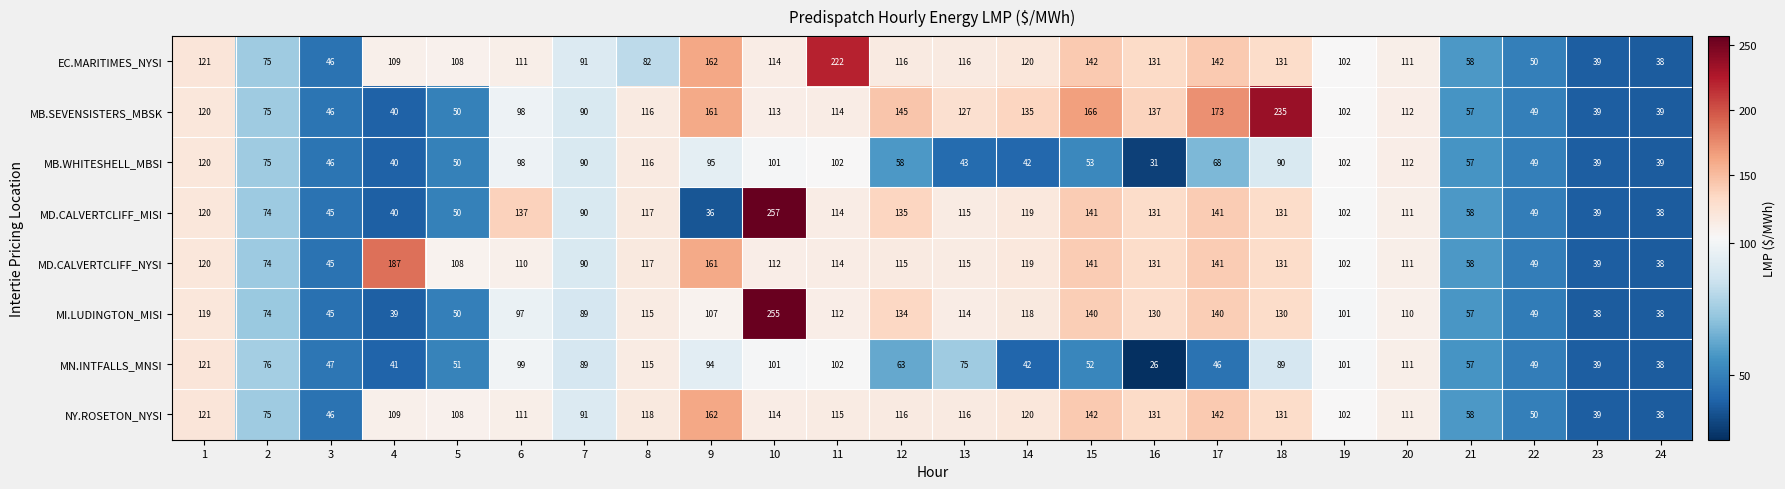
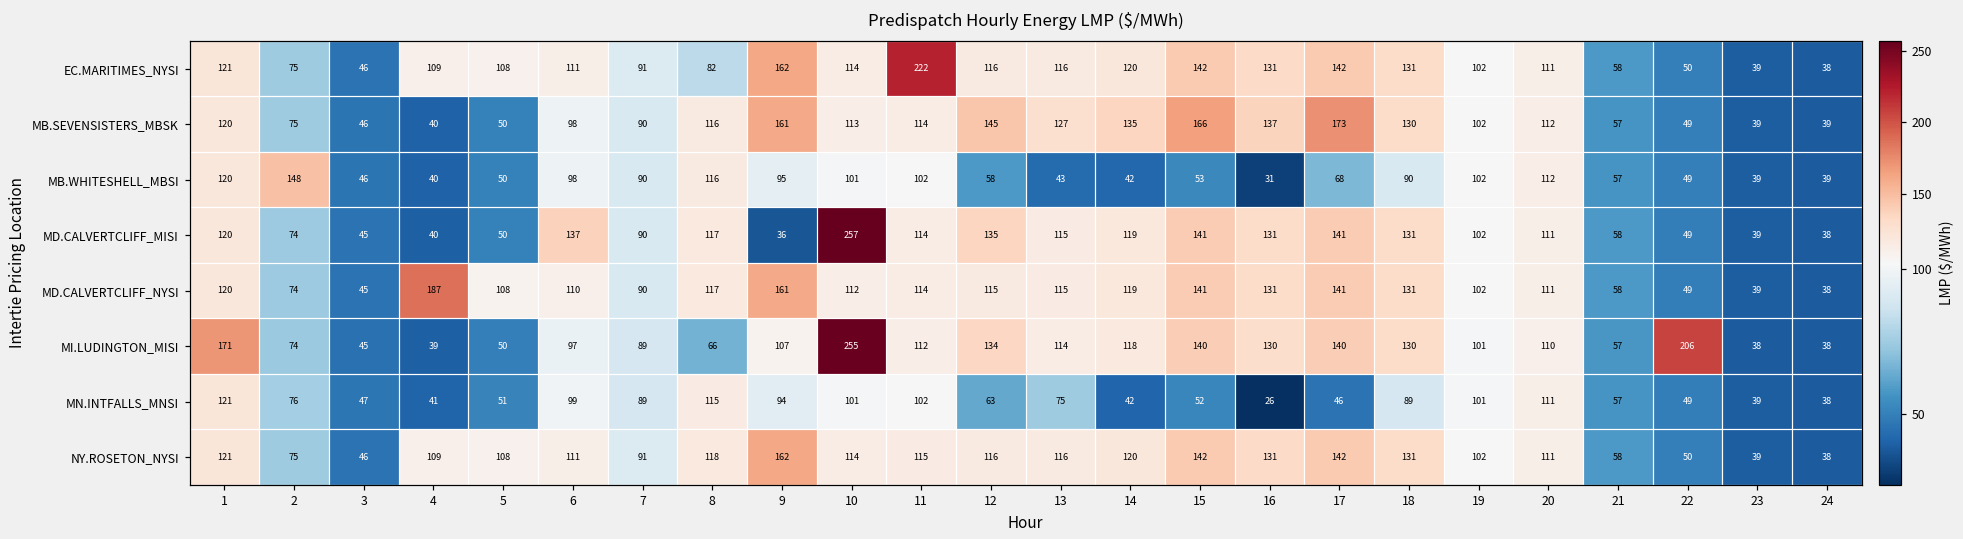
  {
    "EC.MARITIMES_NYSI": {
      "1": 121,
      "2": 75,
      "3": 46,
      "4": 109,
      "5": 108,
      "6": 111,
      "7": 91,
      "8": 82,
      "9": 162,
      "10": 114,
      "11": 222,
      "12": 116,
      "13": 116,
      "14": 120,
      "15": 142,
      "16": 131,
      "17": 142,
      "18": 131,
      "19": 102,
      "20": 111,
      "21": 58,
      "22": 50,
      "23": 39,
      "24": 38
    },
    "MB.SEVENSISTERS_MBSK": {
      "1": 120,
      "2": 75,
      "3": 46,
      "4": 40,
      "5": 50,
      "6": 98,
      "7": 90,
      "8": 116,
      "9": 161,
      "10": 113,
      "11": 114,
      "12": 145,
      "13": 127,
      "14": 135,
      "15": 166,
      "16": 137,
      "17": 173,
-     "18": 235,
+     "18": 130,
      "19": 102,
      "20": 112,
      "21": 57,
      "22": 49,
      "23": 39,
      "24": 39
    },
    "MB.WHITESHELL_MBSI": {
      "1": 120,
-     "2": 75,
+     "2": 148,
      "3": 46,
      "4": 40,
      "5": 50,
      "6": 98,
      "7": 90,
      "8": 116,
      "9": 95,
      "10": 101,
      "11": 102,
      "12": 58,
      "13": 43,
      "14": 42,
      "15": 53,
      "16": 31,
      "17": 68,
      "18": 90,
      "19": 102,
      "20": 112,
      "21": 57,
      "22": 49,
      "23": 39,
      "24": 39
    },
    "MD.CALVERTCLIFF_MISI": {
      "1": 120,
      "2": 74,
      "3": 45,
      "4": 40,
      "5": 50,
      "6": 137,
      "7": 90,
      "8": 117,
      "9": 36,
      "10": 257,
      "11": 114,
      "12": 135,
      "13": 115,
      "14": 119,
      "15": 141,
      "16": 131,
      "17": 141,
      "18": 131,
      "19": 102,
      "20": 111,
      "21": 58,
      "22": 49,
      "23": 39,
      "24": 38
    },
    "MD.CALVERTCLIFF_NYSI": {
      "1": 120,
      "2": 74,
      "3": 45,
      "4": 187,
      "5": 108,
      "6": 110,
      "7": 90,
      "8": 117,
      "9": 161,
      "10": 112,
      "11": 114,
      "12": 115,
      "13": 115,
      "14": 119,
      "15": 141,
      "16": 131,
      "17": 141,
      "18": 131,
      "19": 102,
      "20": 111,
      "21": 58,
      "22": 49,
      "23": 39,
      "24": 38
    },
    "MI.LUDINGTON_MISI": {
-     "1": 119,
+     "1": 171,
      "2": 74,
      "3": 45,
      "4": 39,
      "5": 50,
      "6": 97,
      "7": 89,
-     "8": 115,
+     "8": 66,
      "9": 107,
      "10": 255,
      "11": 112,
      "12": 134,
      "13": 114,
      "14": 118,
      "15": 140,
      "16": 130,
      "17": 140,
      "18": 130,
      "19": 101,
      "20": 110,
      "21": 57,
-     "22": 49,
+     "22": 206,
      "23": 38,
      "24": 38
    },
    "MN.INTFALLS_MNSI": {
      "1": 121,
      "2": 76,
      "3": 47,
      "4": 41,
      "5": 51,
      "6": 99,
      "7": 89,
      "8": 115,
      "9": 94,
      "10": 101,
      "11": 102,
      "12": 63,
      "13": 75,
      "14": 42,
      "15": 52,
      "16": 26,
      "17": 46,
      "18": 89,
      "19": 101,
      "20": 111,
      "21": 57,
      "22": 49,
      "23": 39,
      "24": 38
    },
    "NY.ROSETON_NYSI": {
      "1": 121,
      "2": 75,
      "3": 46,
      "4": 109,
      "5": 108,
      "6": 111,
      "7": 91,
      "8": 118,
      "9": 162,
      "10": 114,
      "11": 115,
      "12": 116,
      "13": 116,
      "14": 120,
      "15": 142,
      "16": 131,
      "17": 142,
      "18": 131,
      "19": 102,
      "20": 111,
      "21": 58,
      "22": 50,
      "23": 39,
      "24": 38
    }
  }
